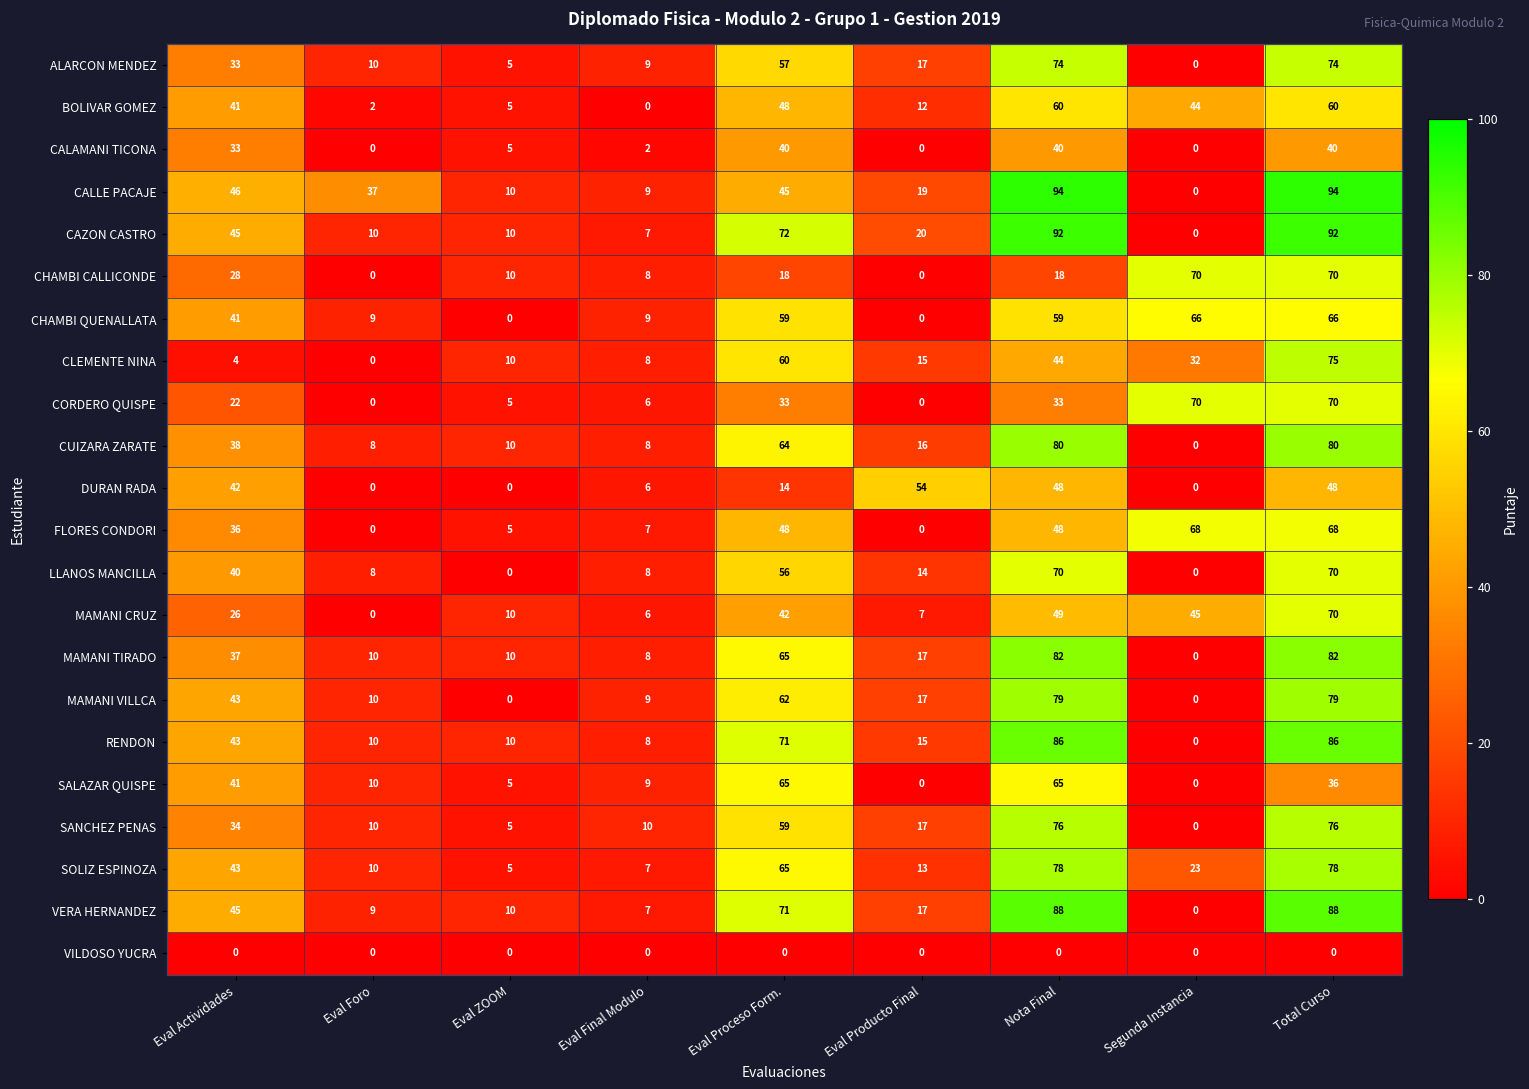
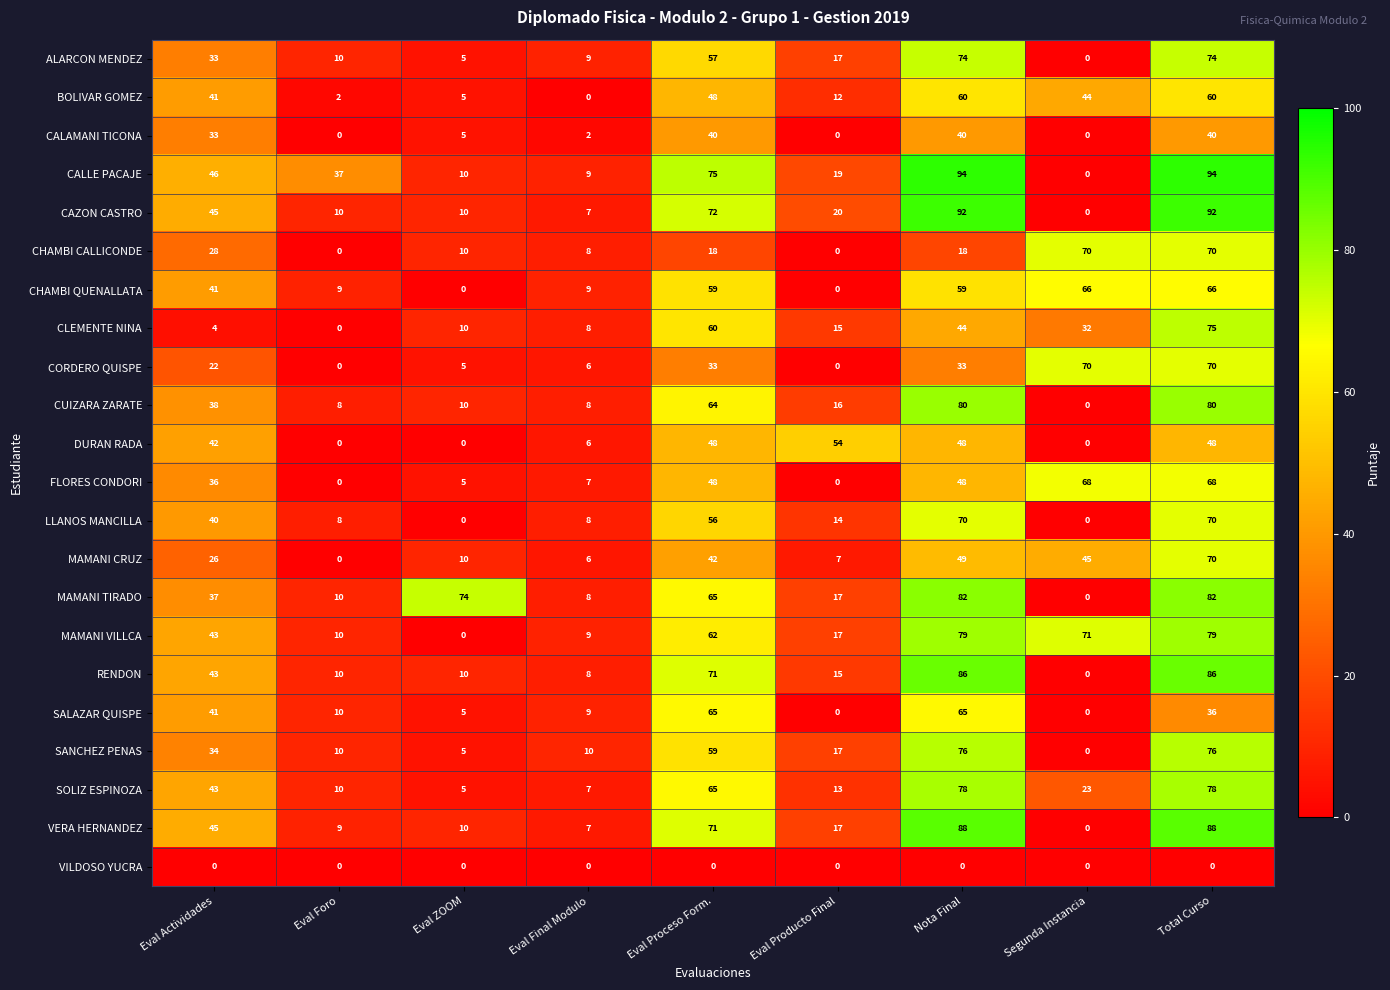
  {
    "ALARCON MENDEZ": {
      "Eval Actividades": 33,
      "Eval Foro": 10,
      "Eval ZOOM": 5,
      "Eval Final Modulo": 9,
      "Eval Proceso Form.": 57,
      "Eval Producto Final": 17,
      "Nota Final": 74,
      "Segunda Instancia": 0,
      "Total Curso": 74
    },
    "BOLIVAR GOMEZ": {
      "Eval Actividades": 41,
      "Eval Foro": 2,
      "Eval ZOOM": 5,
      "Eval Final Modulo": 0,
      "Eval Proceso Form.": 48,
      "Eval Producto Final": 12,
      "Nota Final": 60,
      "Segunda Instancia": 44,
      "Total Curso": 60
    },
    "CALAMANI TICONA": {
      "Eval Actividades": 33,
      "Eval Foro": 0,
      "Eval ZOOM": 5,
      "Eval Final Modulo": 2,
      "Eval Proceso Form.": 40,
      "Eval Producto Final": 0,
      "Nota Final": 40,
      "Segunda Instancia": 0,
      "Total Curso": 40
    },
    "CALLE PACAJE": {
      "Eval Actividades": 46,
      "Eval Foro": 37,
      "Eval ZOOM": 10,
      "Eval Final Modulo": 9,
-     "Eval Proceso Form.": 45,
+     "Eval Proceso Form.": 75,
      "Eval Producto Final": 19,
      "Nota Final": 94,
      "Segunda Instancia": 0,
      "Total Curso": 94
    },
    "CAZON CASTRO": {
      "Eval Actividades": 45,
      "Eval Foro": 10,
      "Eval ZOOM": 10,
      "Eval Final Modulo": 7,
      "Eval Proceso Form.": 72,
      "Eval Producto Final": 20,
      "Nota Final": 92,
      "Segunda Instancia": 0,
      "Total Curso": 92
    },
    "CHAMBI CALLICONDE": {
      "Eval Actividades": 28,
      "Eval Foro": 0,
      "Eval ZOOM": 10,
      "Eval Final Modulo": 8,
      "Eval Proceso Form.": 18,
      "Eval Producto Final": 0,
      "Nota Final": 18,
      "Segunda Instancia": 70,
      "Total Curso": 70
    },
    "CHAMBI QUENALLATA": {
      "Eval Actividades": 41,
      "Eval Foro": 9,
      "Eval ZOOM": 0,
      "Eval Final Modulo": 9,
      "Eval Proceso Form.": 59,
      "Eval Producto Final": 0,
      "Nota Final": 59,
      "Segunda Instancia": 66,
      "Total Curso": 66
    },
    "CLEMENTE NINA": {
      "Eval Actividades": 4,
      "Eval Foro": 0,
      "Eval ZOOM": 10,
      "Eval Final Modulo": 8,
      "Eval Proceso Form.": 60,
      "Eval Producto Final": 15,
      "Nota Final": 44,
      "Segunda Instancia": 32,
      "Total Curso": 75
    },
    "CORDERO QUISPE": {
      "Eval Actividades": 22,
      "Eval Foro": 0,
      "Eval ZOOM": 5,
      "Eval Final Modulo": 6,
      "Eval Proceso Form.": 33,
      "Eval Producto Final": 0,
      "Nota Final": 33,
      "Segunda Instancia": 70,
      "Total Curso": 70
    },
    "CUIZARA ZARATE": {
      "Eval Actividades": 38,
      "Eval Foro": 8,
      "Eval ZOOM": 10,
      "Eval Final Modulo": 8,
      "Eval Proceso Form.": 64,
      "Eval Producto Final": 16,
      "Nota Final": 80,
      "Segunda Instancia": 0,
      "Total Curso": 80
    },
    "DURAN RADA": {
      "Eval Actividades": 42,
      "Eval Foro": 0,
      "Eval ZOOM": 0,
      "Eval Final Modulo": 6,
-     "Eval Proceso Form.": 14,
+     "Eval Proceso Form.": 48,
      "Eval Producto Final": 54,
      "Nota Final": 48,
      "Segunda Instancia": 0,
      "Total Curso": 48
    },
    "FLORES CONDORI": {
      "Eval Actividades": 36,
      "Eval Foro": 0,
      "Eval ZOOM": 5,
      "Eval Final Modulo": 7,
      "Eval Proceso Form.": 48,
      "Eval Producto Final": 0,
      "Nota Final": 48,
      "Segunda Instancia": 68,
      "Total Curso": 68
    },
    "LLANOS MANCILLA": {
      "Eval Actividades": 40,
      "Eval Foro": 8,
      "Eval ZOOM": 0,
      "Eval Final Modulo": 8,
      "Eval Proceso Form.": 56,
      "Eval Producto Final": 14,
      "Nota Final": 70,
      "Segunda Instancia": 0,
      "Total Curso": 70
    },
    "MAMANI CRUZ": {
      "Eval Actividades": 26,
      "Eval Foro": 0,
      "Eval ZOOM": 10,
      "Eval Final Modulo": 6,
      "Eval Proceso Form.": 42,
      "Eval Producto Final": 7,
      "Nota Final": 49,
      "Segunda Instancia": 45,
      "Total Curso": 70
    },
    "MAMANI TIRADO": {
      "Eval Actividades": 37,
      "Eval Foro": 10,
-     "Eval ZOOM": 10,
+     "Eval ZOOM": 74,
      "Eval Final Modulo": 8,
      "Eval Proceso Form.": 65,
      "Eval Producto Final": 17,
      "Nota Final": 82,
      "Segunda Instancia": 0,
      "Total Curso": 82
    },
    "MAMANI VILLCA": {
      "Eval Actividades": 43,
      "Eval Foro": 10,
      "Eval ZOOM": 0,
      "Eval Final Modulo": 9,
      "Eval Proceso Form.": 62,
      "Eval Producto Final": 17,
      "Nota Final": 79,
-     "Segunda Instancia": 0,
+     "Segunda Instancia": 71,
      "Total Curso": 79
    },
    "RENDON": {
      "Eval Actividades": 43,
      "Eval Foro": 10,
      "Eval ZOOM": 10,
      "Eval Final Modulo": 8,
      "Eval Proceso Form.": 71,
      "Eval Producto Final": 15,
      "Nota Final": 86,
      "Segunda Instancia": 0,
      "Total Curso": 86
    },
    "SALAZAR QUISPE": {
      "Eval Actividades": 41,
      "Eval Foro": 10,
      "Eval ZOOM": 5,
      "Eval Final Modulo": 9,
      "Eval Proceso Form.": 65,
      "Eval Producto Final": 0,
      "Nota Final": 65,
      "Segunda Instancia": 0,
      "Total Curso": 36
    },
    "SANCHEZ PENAS": {
      "Eval Actividades": 34,
      "Eval Foro": 10,
      "Eval ZOOM": 5,
      "Eval Final Modulo": 10,
      "Eval Proceso Form.": 59,
      "Eval Producto Final": 17,
      "Nota Final": 76,
      "Segunda Instancia": 0,
      "Total Curso": 76
    },
    "SOLIZ ESPINOZA": {
      "Eval Actividades": 43,
      "Eval Foro": 10,
      "Eval ZOOM": 5,
      "Eval Final Modulo": 7,
      "Eval Proceso Form.": 65,
      "Eval Producto Final": 13,
      "Nota Final": 78,
      "Segunda Instancia": 23,
      "Total Curso": 78
    },
    "VERA HERNANDEZ": {
      "Eval Actividades": 45,
      "Eval Foro": 9,
      "Eval ZOOM": 10,
      "Eval Final Modulo": 7,
      "Eval Proceso Form.": 71,
      "Eval Producto Final": 17,
      "Nota Final": 88,
      "Segunda Instancia": 0,
      "Total Curso": 88
    },
    "VILDOSO YUCRA": {
      "Eval Actividades": 0,
      "Eval Foro": 0,
      "Eval ZOOM": 0,
      "Eval Final Modulo": 0,
      "Eval Proceso Form.": 0,
      "Eval Producto Final": 0,
      "Nota Final": 0,
      "Segunda Instancia": 0,
      "Total Curso": 0
    }
  }
